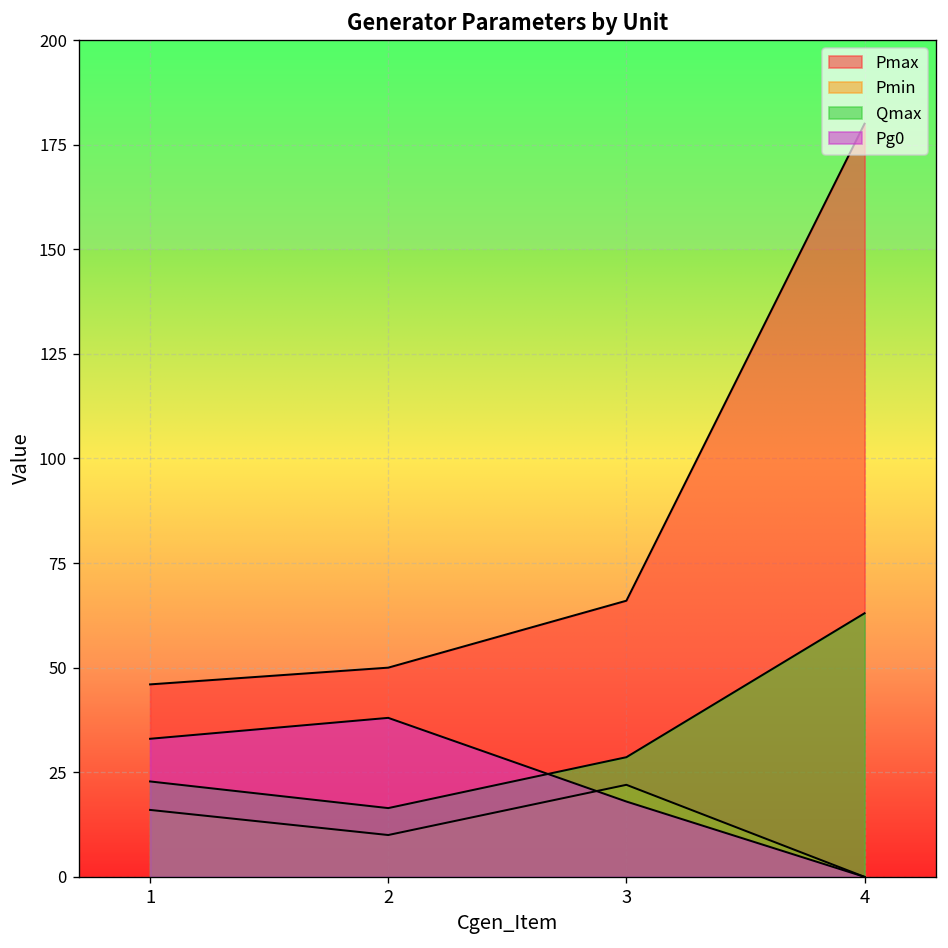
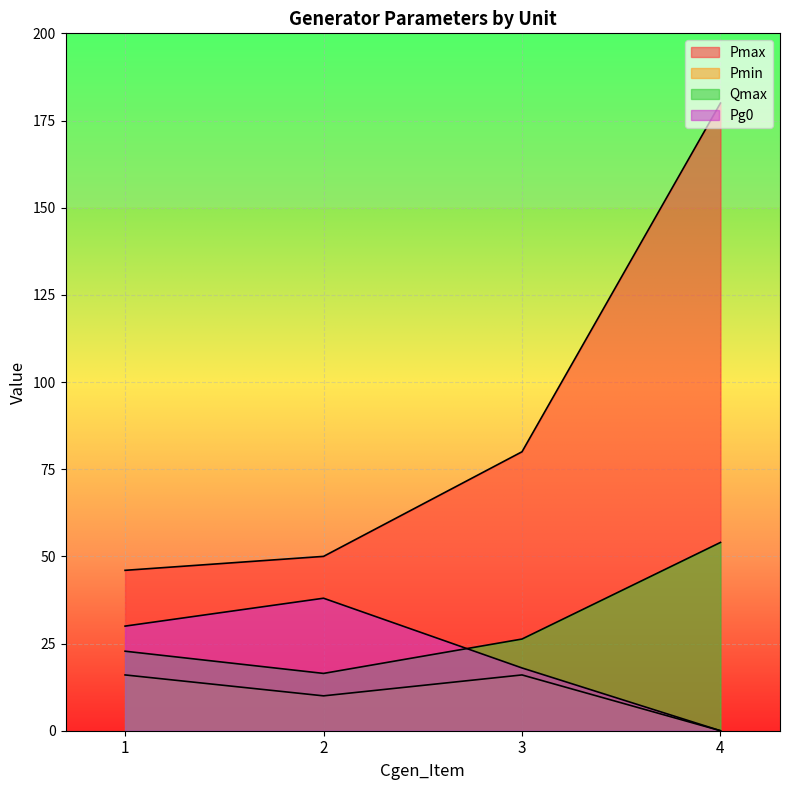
  {
    "Pmax": {
      "1": 46,
      "2": 50,
-     "3": 66
+     "3": 80
    },
    "Pmin": {
      "1": 16,
      "2": 10,
-     "3": 22
+     "3": 16
    },
    "Qmax": {
      "1": 23,
      "2": 16,
-     "3": 29,
-     "4": 63
+     "3": 26,
+     "4": 54
    },
    "Pg0": {
-     "1": 33,
+     "1": 30,
      "2": 38,
      "3": 18
    }
  }
